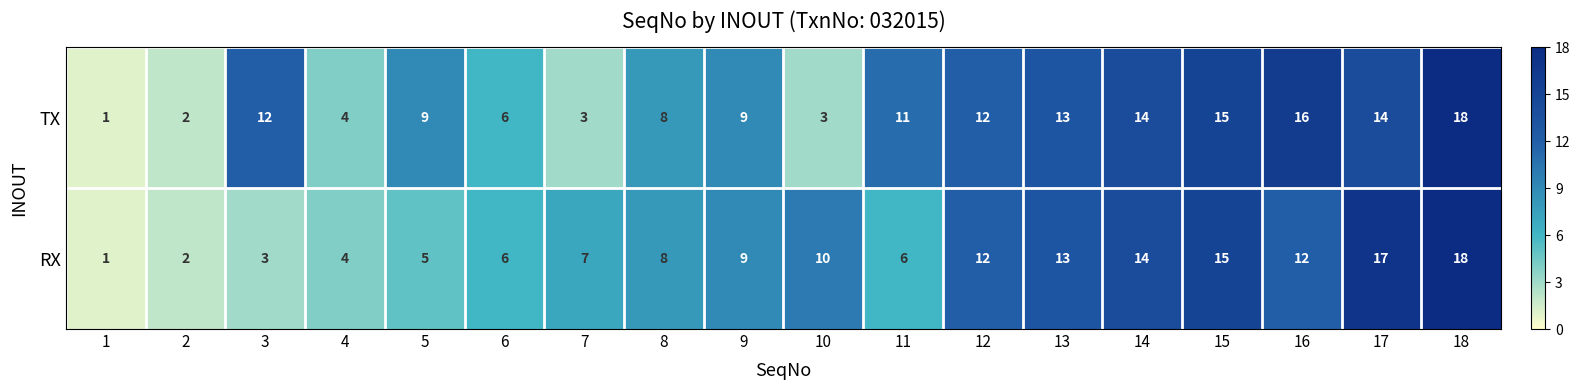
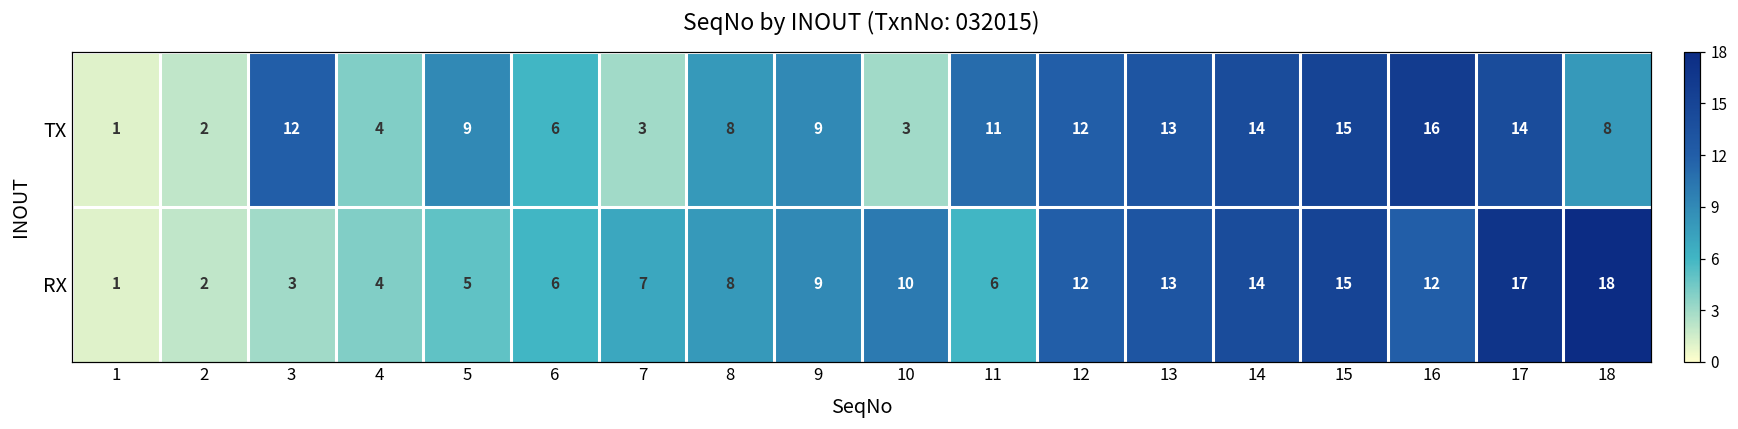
  {
    "TX": {
      "1": 1,
      "2": 2,
      "3": 12,
      "4": 4,
      "5": 9,
      "6": 6,
      "7": 3,
      "8": 8,
      "9": 9,
      "10": 3,
      "11": 11,
      "12": 12,
      "13": 13,
      "14": 14,
      "15": 15,
      "16": 16,
      "17": 14,
-     "18": 18
+     "18": 8
    },
    "RX": {
      "1": 1,
      "2": 2,
      "3": 3,
      "4": 4,
      "5": 5,
      "6": 6,
      "7": 7,
      "8": 8,
      "9": 9,
      "10": 10,
      "11": 6,
      "12": 12,
      "13": 13,
      "14": 14,
      "15": 15,
      "16": 12,
      "17": 17,
      "18": 18
    }
  }
